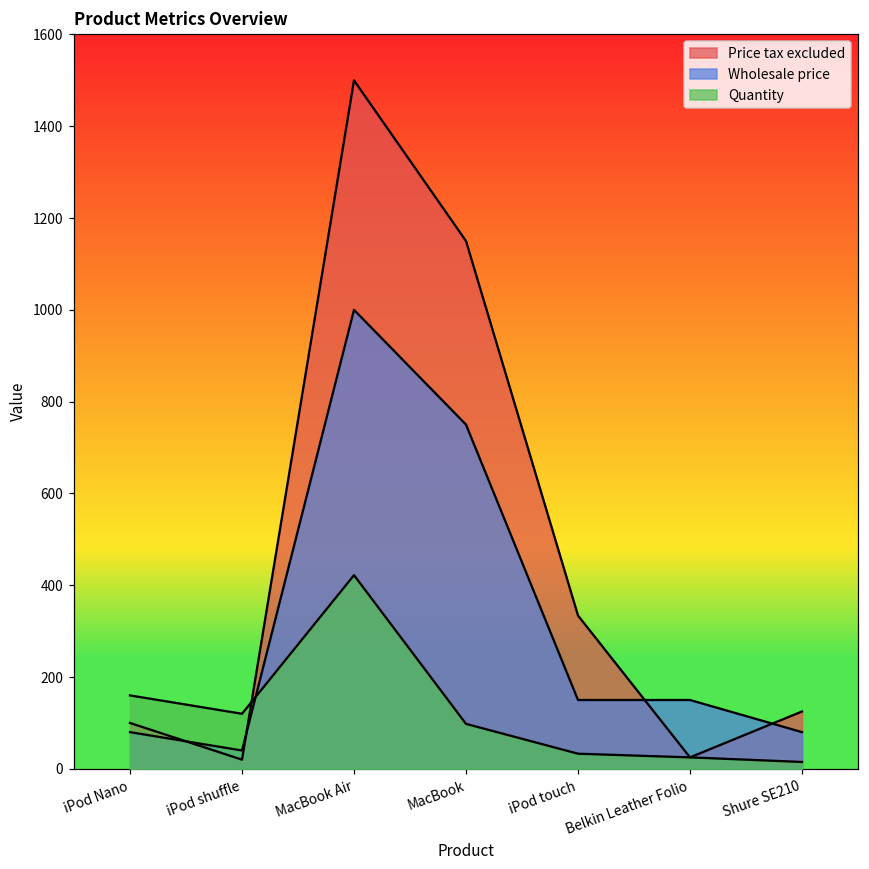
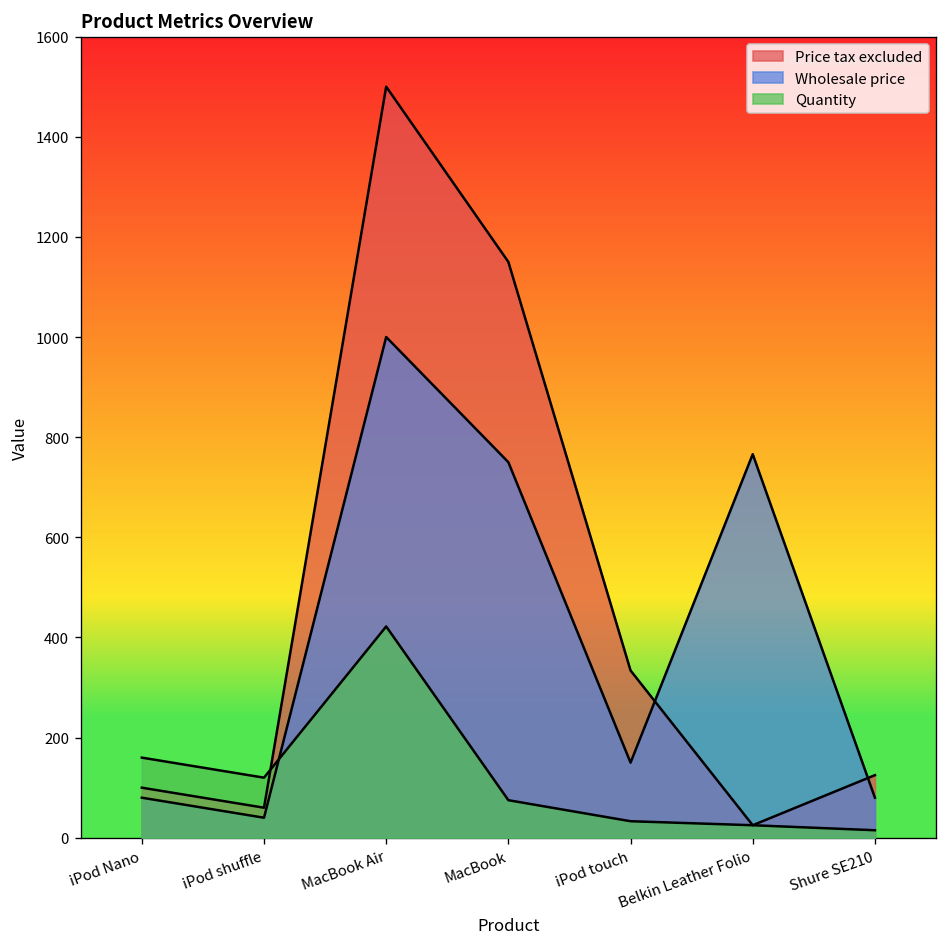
  {
    "Price tax excluded": {
      "iPod Nano": 100,
-     "iPod shuffle": 20,
+     "iPod shuffle": 60,
      "MacBook Air": 1500,
      "MacBook": 1150,
      "iPod touch": 330,
      "Shure SE210": 130
    },
    "Wholesale price": {
      "iPod Nano": 80,
      "iPod shuffle": 40,
      "MacBook Air": 1000,
      "MacBook": 750,
      "iPod touch": 150,
-     "Belkin Leather Folio": 150,
+     "Belkin Leather Folio": 770,
      "Shure SE210": 80
    },
    "Quantity": {
      "iPod Nano": 160,
      "iPod shuffle": 120,
      "MacBook Air": 420,
-     "MacBook": 100,
+     "MacBook": 80,
      "iPod touch": 30,
      "Shure SE210": 20
    }
  }
